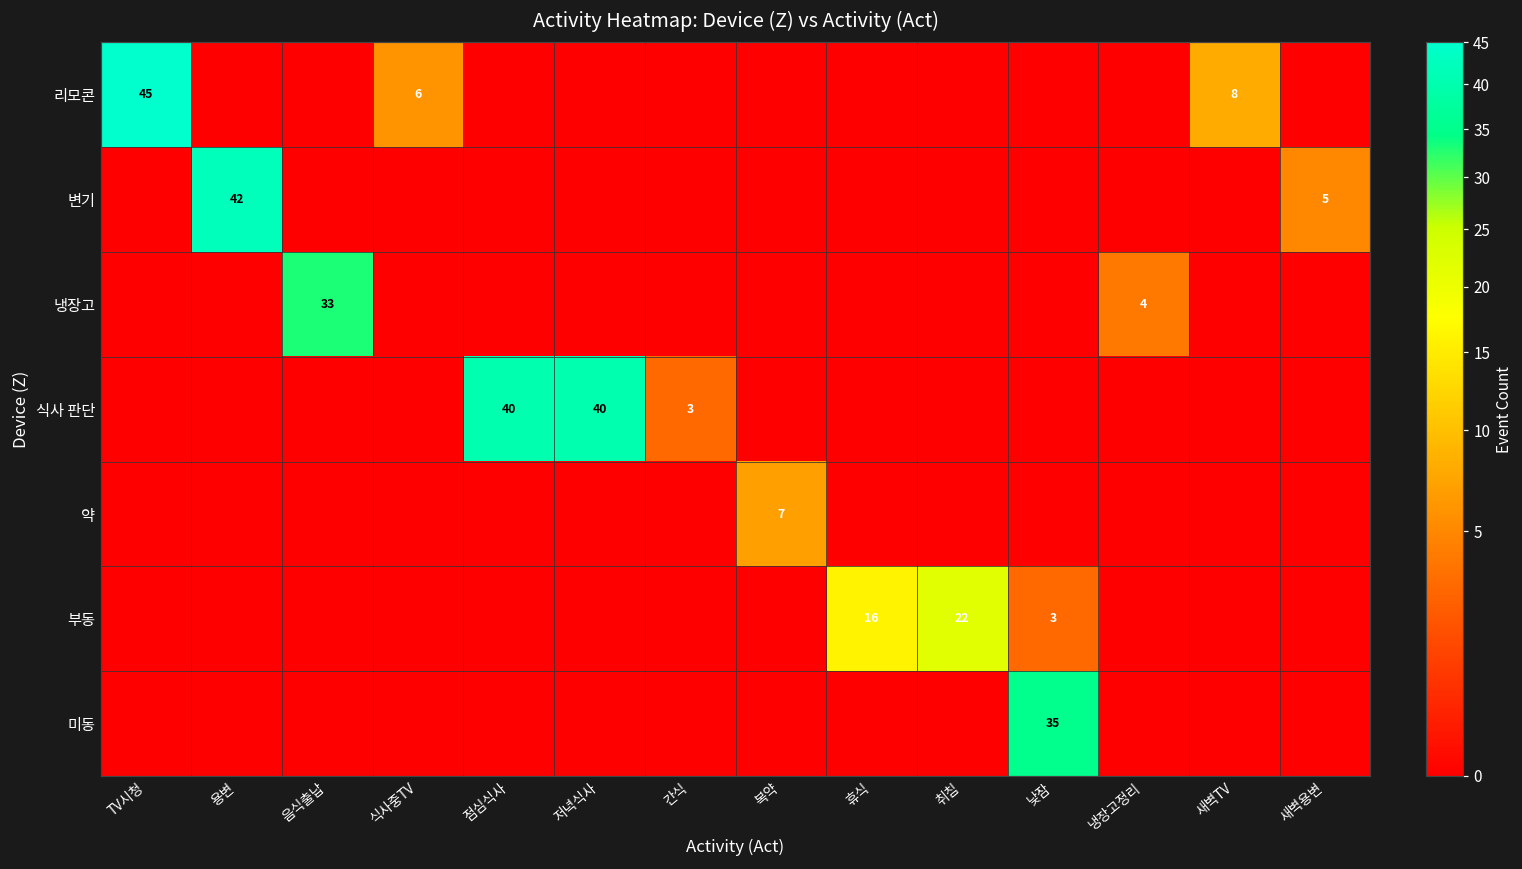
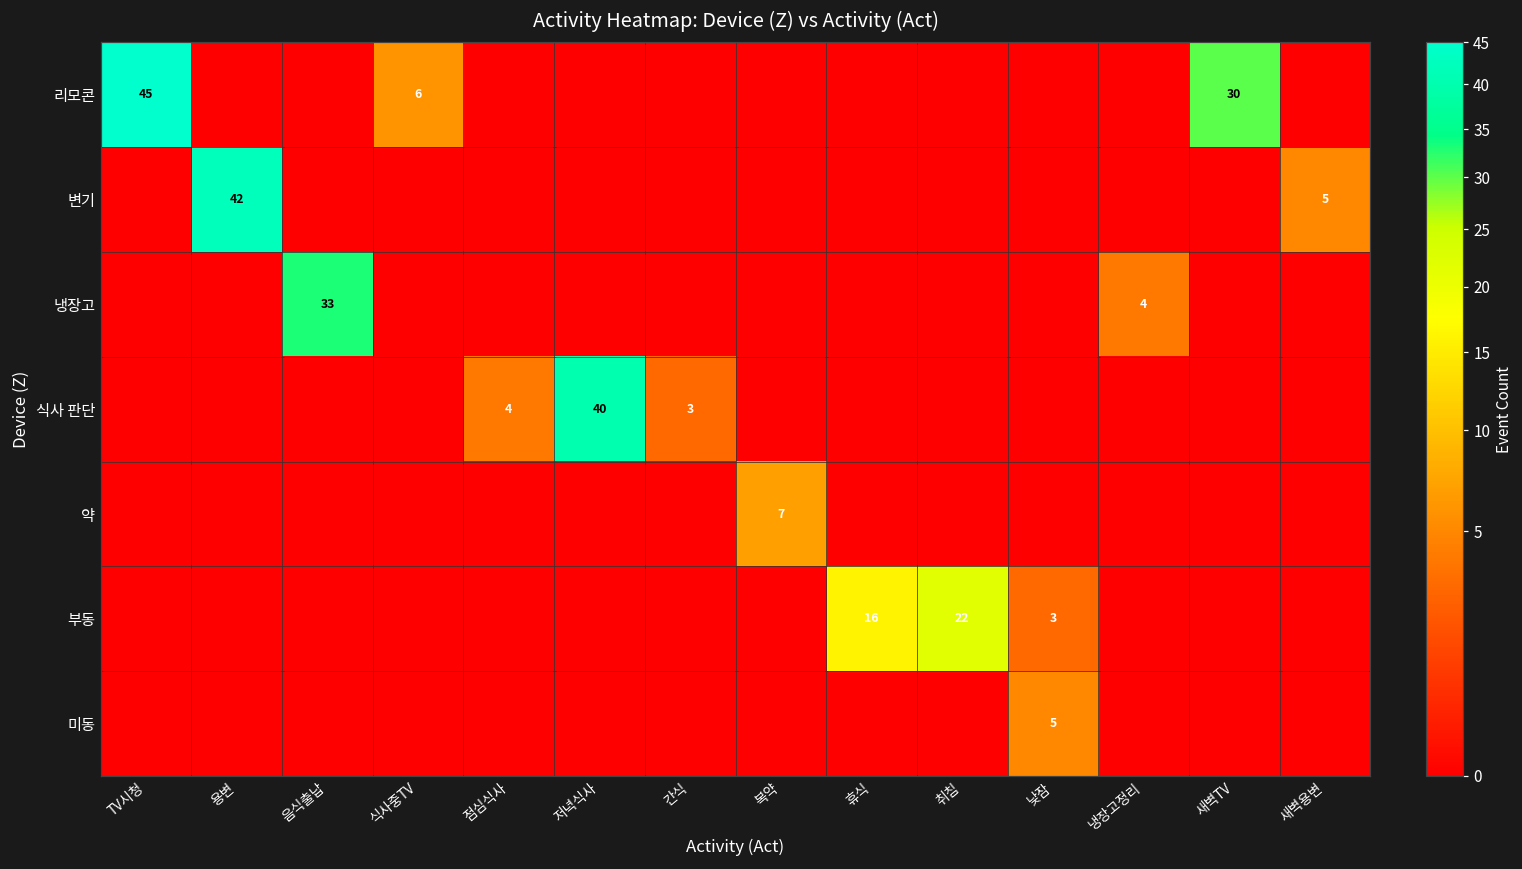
  {
    "리모콘": {
      "TV시청": 45,
      "식사중TV": 6,
-     "새벽TV": 8
+     "새벽TV": 30
    },
    "변기": {
      "용변": 42,
      "새벽용변": 5
    },
    "냉장고": {
      "음식출납": 33,
      "냉장고정리": 4
    },
    "식사 판단": {
-     "점심식사": 40,
+     "점심식사": 4,
      "저녁식사": 40,
      "간식": 3
    },
    "약": {
      "복약": 7
    },
    "부동": {
      "휴식": 16,
      "취침": 22,
      "낮잠": 3
    },
    "미동": {
-     "낮잠": 35
+     "낮잠": 5
    }
  }
